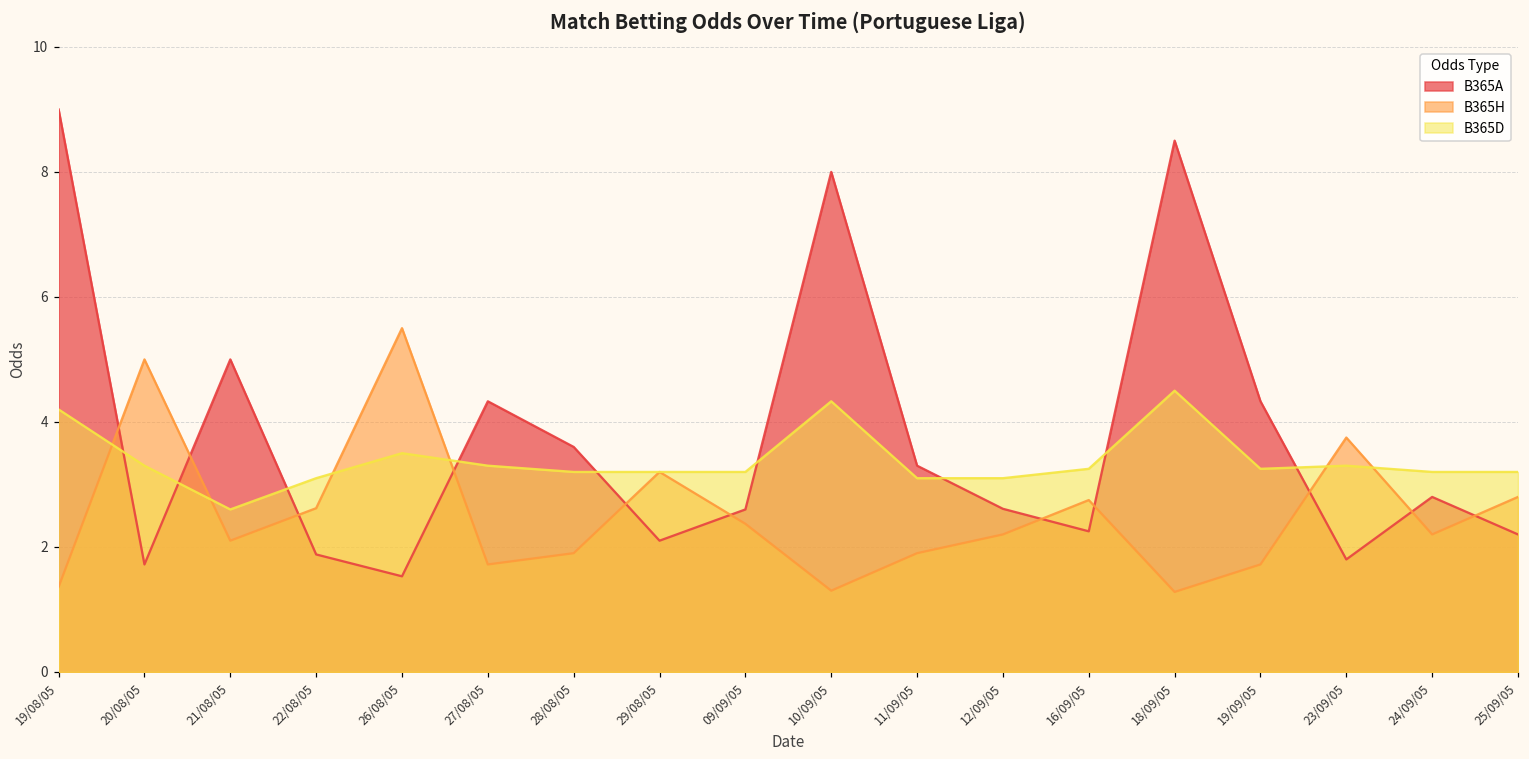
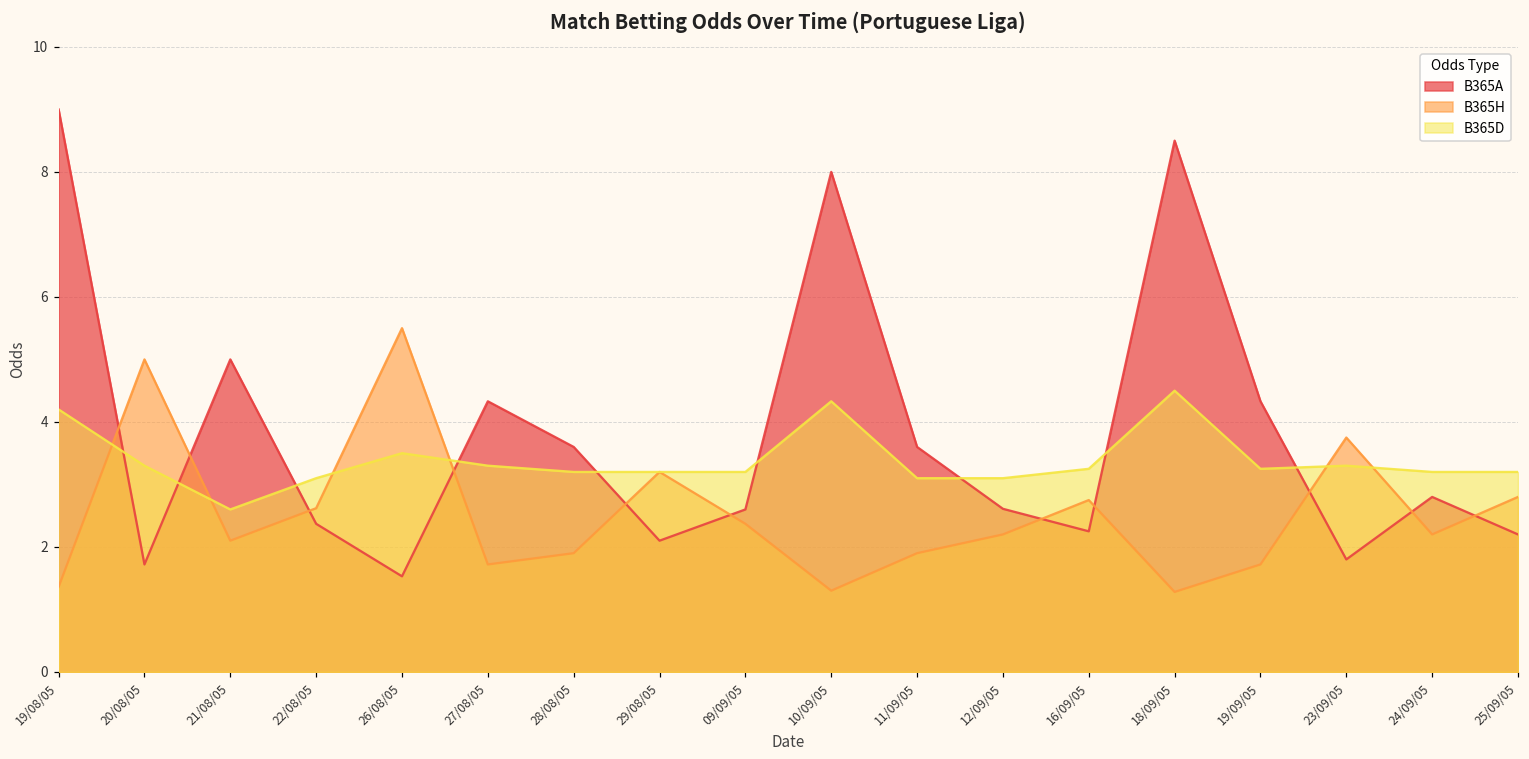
  {
    "B365A": {
      "19/08/05": 9.0,
      "20/08/05": 1.7,
      "21/08/05": 5.0,
-     "22/08/05": 1.9,
+     "22/08/05": 2.4,
      "26/08/05": 1.5,
      "27/08/05": 4.3,
      "28/08/05": 3.6,
      "29/08/05": 2.1,
      "09/09/05": 2.6,
      "10/09/05": 8.0,
-     "11/09/05": 3.3,
+     "11/09/05": 3.6,
      "12/09/05": 2.6,
      "16/09/05": 2.3,
      "18/09/05": 8.5,
      "19/09/05": 4.3,
      "23/09/05": 1.8,
      "24/09/05": 2.8,
      "25/09/05": 2.2
    },
    "B365H": {
      "19/08/05": 1.4,
      "20/08/05": 5.0,
      "21/08/05": 2.1,
      "22/08/05": 2.6,
      "26/08/05": 5.5,
      "27/08/05": 1.7,
      "28/08/05": 1.9,
      "09/09/05": 2.4,
      "10/09/05": 1.3,
      "11/09/05": 1.9,
      "12/09/05": 2.2,
      "16/09/05": 2.8,
      "18/09/05": 1.3,
      "19/09/05": 1.7,
      "23/09/05": 3.8,
      "24/09/05": 2.2,
      "25/09/05": 2.8
    },
    "B365D": {
      "19/08/05": 4.2,
      "20/08/05": 3.3,
      "21/08/05": 2.6,
      "22/08/05": 3.1,
      "26/08/05": 3.5,
      "27/08/05": 3.3,
      "28/08/05": 3.2,
      "09/09/05": 3.2,
      "10/09/05": 4.3,
      "11/09/05": 3.1,
      "12/09/05": 3.1,
      "16/09/05": 3.3,
      "18/09/05": 4.5,
      "19/09/05": 3.3,
      "23/09/05": 3.3,
      "24/09/05": 3.2,
      "25/09/05": 3.2
    }
  }
